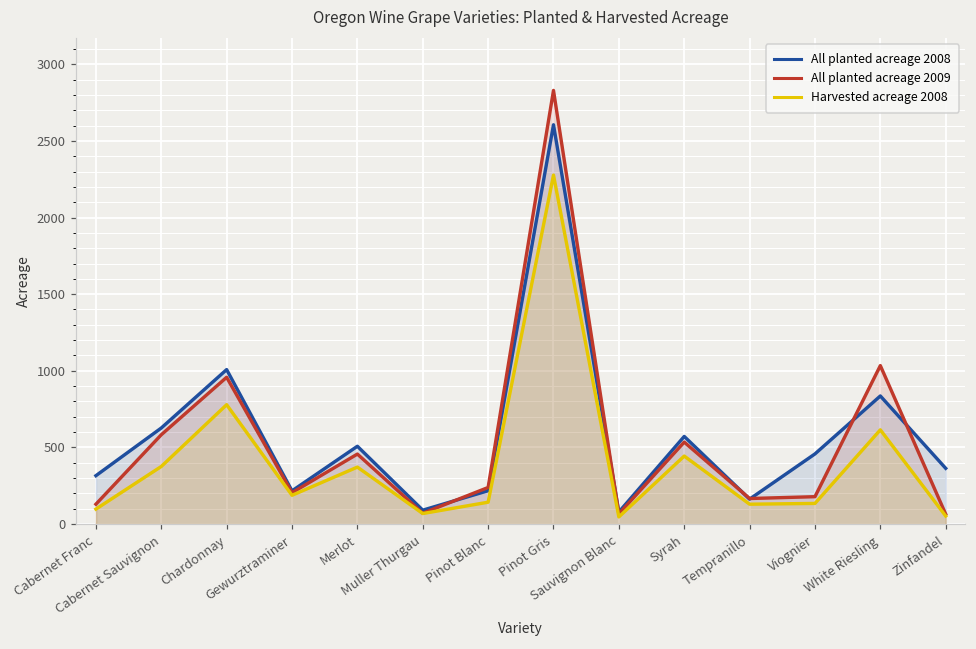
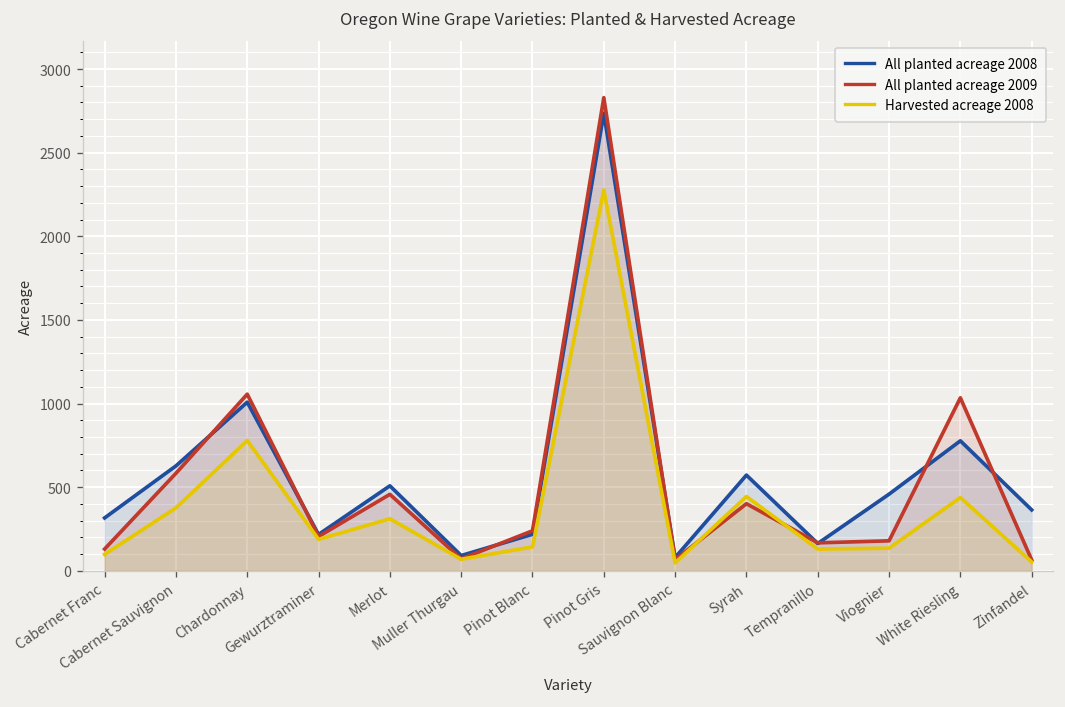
  {
    "All planted acreage 2008": {
      "Cabernet Franc": 320,
      "Cabernet Sauvignon": 630,
      "Chardonnay": 1010,
      "Merlot": 510,
      "Muller Thurgau": 90,
      "Pinot Blanc": 220,
-     "Pinot Gris": 2610,
+     "Pinot Gris": 2740,
      "Syrah": 570,
      "Viognier": 460,
-     "White Riesling": 840,
+     "White Riesling": 780,
      "Zinfandel": 360
    },
    "All planted acreage 2009": {
      "Cabernet Franc": 130,
      "Cabernet Sauvignon": 580,
-     "Chardonnay": 960,
+     "Chardonnay": 1060,
      "Merlot": 460,
      "Pinot Blanc": 240,
      "Pinot Gris": 2830,
-     "Syrah": 540,
+     "Syrah": 400,
      "Viognier": 180,
      "White Riesling": 1030
    },
    "Harvested acreage 2008": {
      "Cabernet Franc": 100,
      "Cabernet Sauvignon": 380,
      "Chardonnay": 780,
-     "Merlot": 370,
+     "Merlot": 310,
      "Pinot Blanc": 140,
      "Pinot Gris": 2280,
      "Sauvignon Blanc": 50,
      "Syrah": 440,
      "Tempranillo": 130,
      "Viognier": 140,
-     "White Riesling": 620
+     "White Riesling": 440
    }
  }
